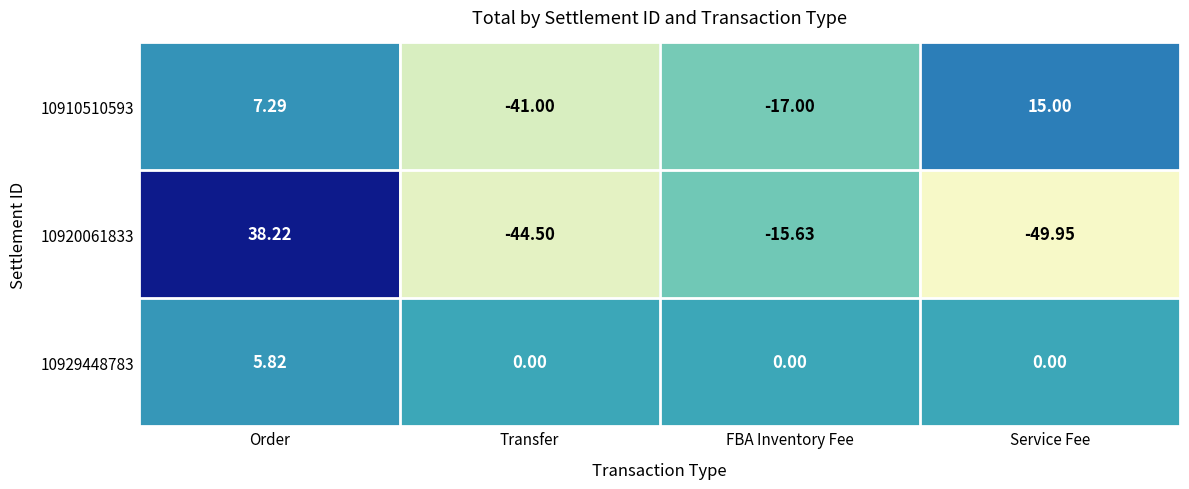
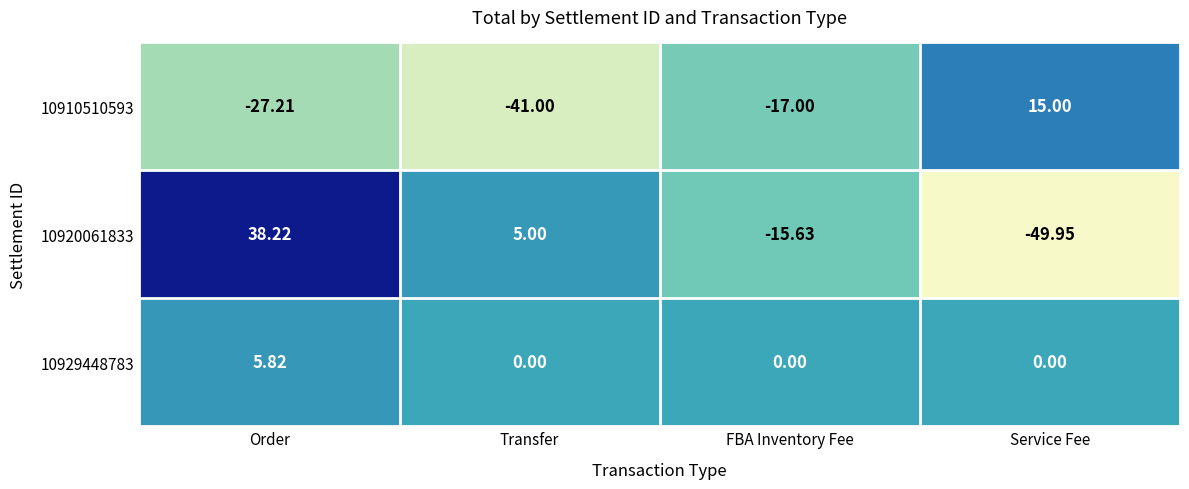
  {
    "10910510593": {
-     "Order": 7.29,
+     "Order": -27.21,
      "Transfer": -41.00,
      "FBA Inventory Fee": -17.00,
      "Service Fee": 15.00
    },
    "10920061833": {
      "Order": 38.22,
-     "Transfer": -44.50,
+     "Transfer": 5.00,
      "FBA Inventory Fee": -15.63,
      "Service Fee": -49.95
    },
    "10929448783": {
      "Order": 5.82,
      "Transfer": 0.00,
      "FBA Inventory Fee": 0.00,
      "Service Fee": 0.00
    }
  }
